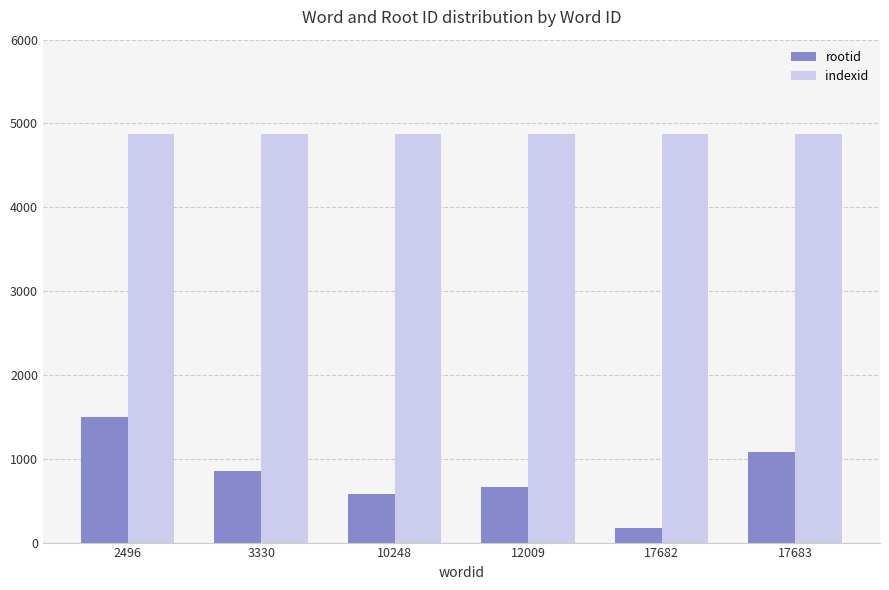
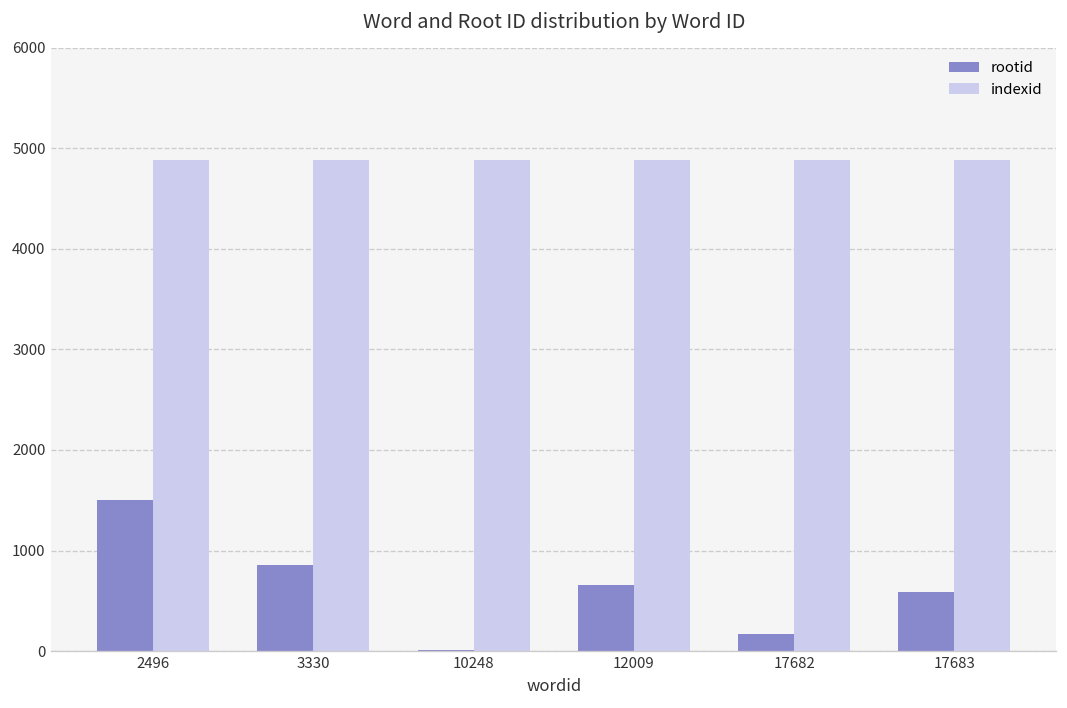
  {
    "rootid": {
      "2496": 1500,
      "3330": 900,
-     "10248": 600,
+     "10248": 0,
      "12009": 700,
      "17682": 200,
-     "17683": 1100
+     "17683": 600
    },
    "indexid": {
      "2496": 4900,
      "3330": 4900,
      "10248": 4900,
      "12009": 4900,
      "17682": 4900,
      "17683": 4900
    }
  }
